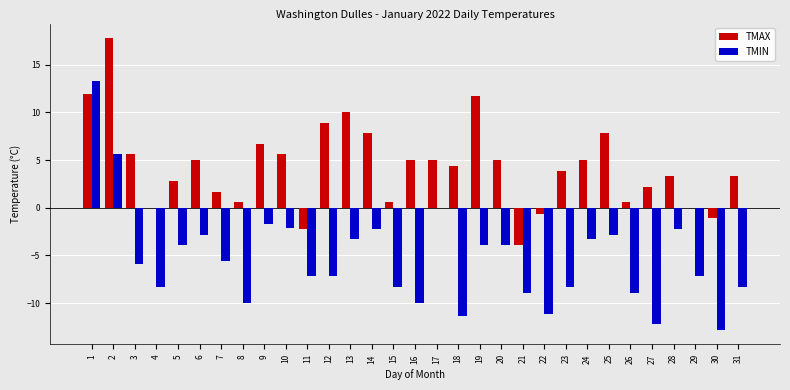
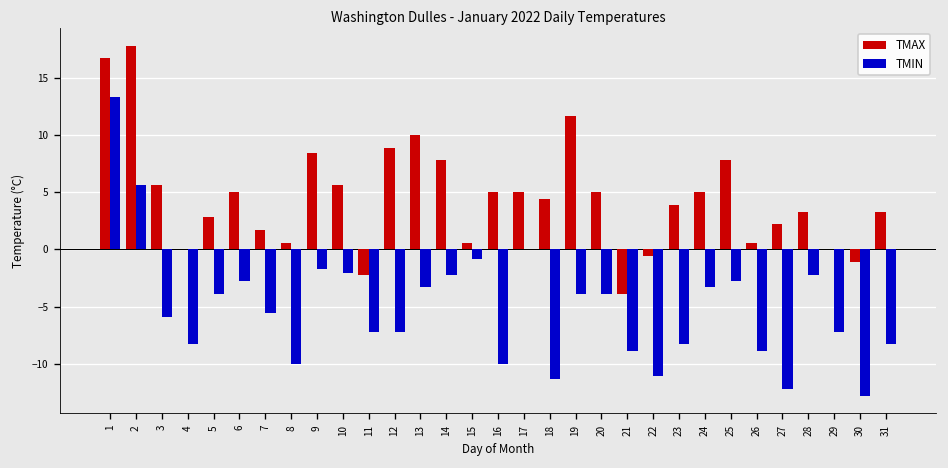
  {
    "TMAX": {
-     "1": 12,
+     "1": 17,
      "2": 18,
      "3": 6,
      "4": 0,
      "5": 3,
      "6": 5,
      "7": 2,
      "8": 1,
-     "9": 7,
+     "9": 8,
      "10": 6,
      "11": -2,
      "12": 9,
      "13": 10,
      "14": 8,
      "15": 1,
      "16": 5,
      "17": 5,
      "18": 4,
      "19": 12,
      "20": 5,
      "21": -4,
      "22": -1,
      "23": 4,
      "24": 5,
      "25": 8,
      "26": 1,
      "27": 2,
      "28": 3,
      "29": 0,
      "30": -1,
      "31": 3
    },
    "TMIN": {
      "1": 13,
      "2": 6,
      "3": -6,
      "4": -8,
      "5": -4,
      "6": -3,
      "7": -6,
      "8": -10,
      "9": -2,
      "10": -2,
      "11": -7,
      "12": -7,
      "13": -3,
      "14": -2,
-     "15": -8,
+     "15": -1,
      "16": -10,
      "17": 0,
      "18": -11,
      "19": -4,
      "20": -4,
      "21": -9,
      "22": -11,
      "23": -8,
      "24": -3,
      "25": -3,
      "26": -9,
      "27": -12,
      "28": -2,
      "29": -7,
      "30": -13,
      "31": -8
    }
  }
